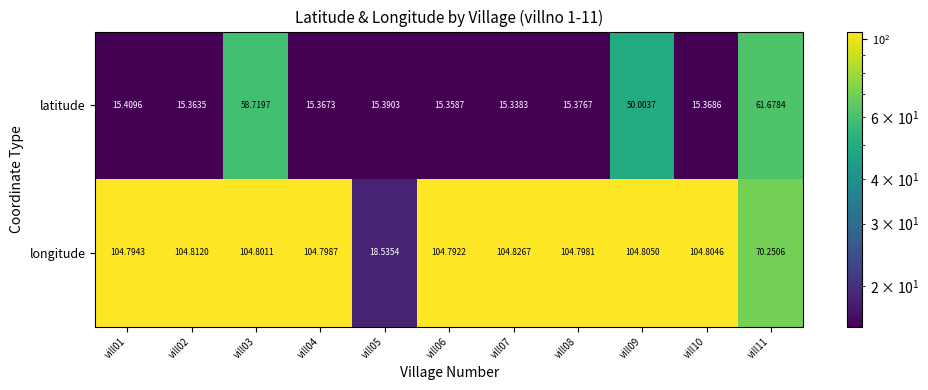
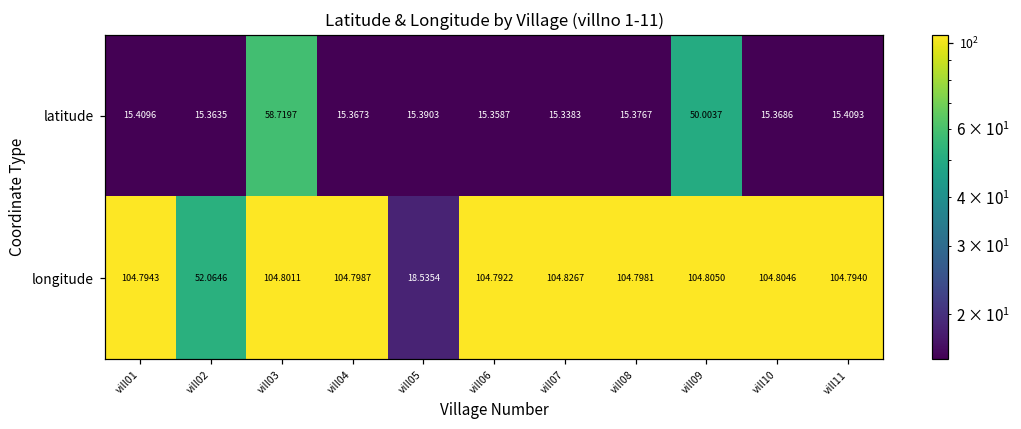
  {
    "latitude": {
      "vill01": 15.4096,
      "vill02": 15.3635,
      "vill03": 58.7197,
      "vill04": 15.3673,
      "vill05": 15.3903,
      "vill06": 15.3587,
      "vill07": 15.3383,
      "vill08": 15.3767,
      "vill09": 50.0037,
      "vill10": 15.3686,
-     "vill11": 61.6784
+     "vill11": 15.4093
    },
    "longitude": {
      "vill01": 104.7943,
-     "vill02": 104.8120,
+     "vill02": 52.0646,
      "vill03": 104.8011,
      "vill04": 104.7987,
      "vill05": 18.5354,
      "vill06": 104.7922,
      "vill07": 104.8267,
      "vill08": 104.7981,
      "vill09": 104.8050,
      "vill10": 104.8046,
-     "vill11": 70.2506
+     "vill11": 104.7940
    }
  }
